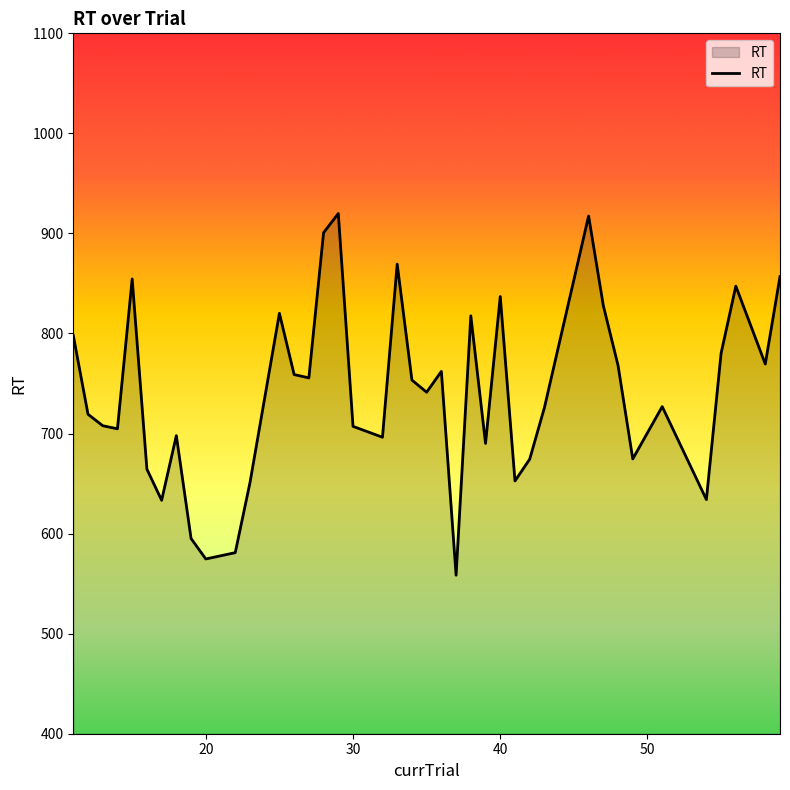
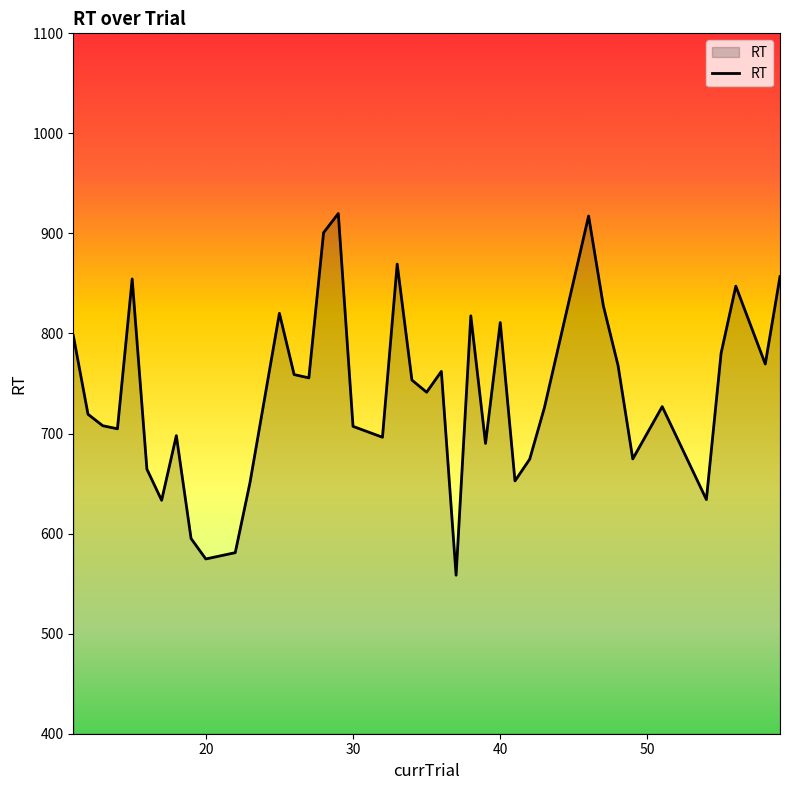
  {
    "20": 575,
    "30": 707,
-   "40": 837
+   "40": 811
  }
